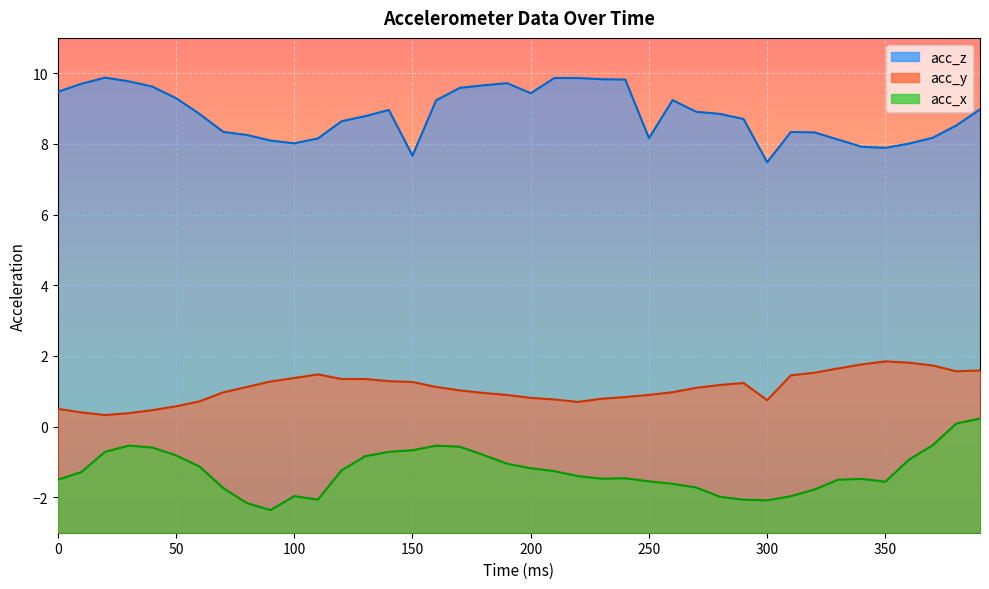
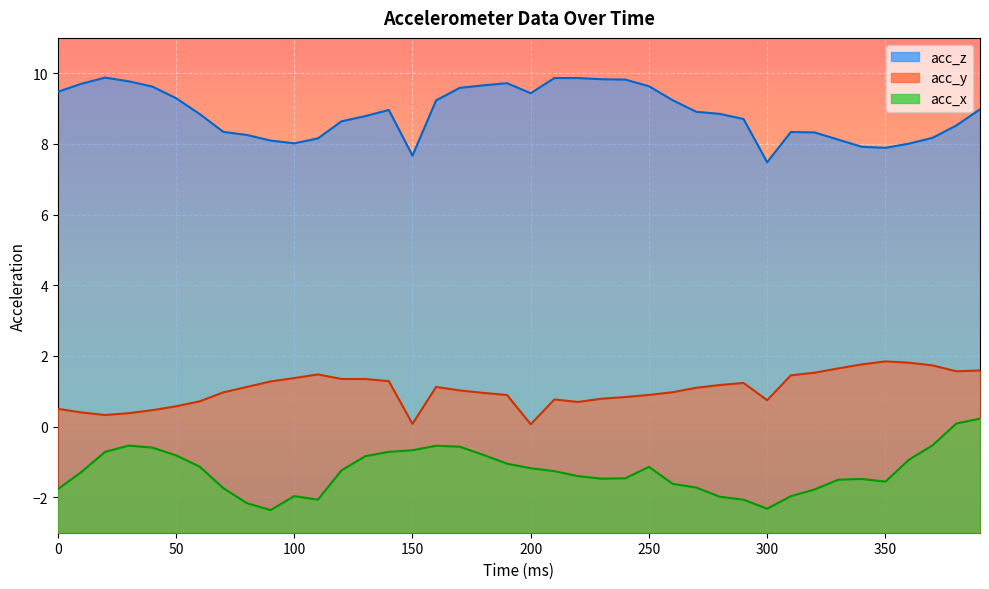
  {
    "acc_z": {
      "0": 9.5,
      "50": 9.3,
      "100": 8.0,
      "150": 7.7,
      "200": 9.4,
-     "250": 8.2,
+     "250": 9.6,
      "300": 7.5,
      "350": 7.9
    },
    "acc_y": {
      "0": 0.5,
      "50": 0.6,
      "100": 1.4,
-     "150": 1.3,
-     "200": 0.8,
+     "150": 0.1,
+     "200": 0.1,
      "250": 0.9,
      "300": 0.7,
      "350": 1.8
    },
    "acc_x": {
-     "0": -1.5,
+     "0": -1.8,
      "50": -0.8,
      "100": -2.0,
      "150": -0.7,
      "200": -1.2,
-     "250": -1.5,
-     "300": -2.1,
+     "250": -1.1,
+     "300": -2.3,
      "350": -1.6
    }
  }
